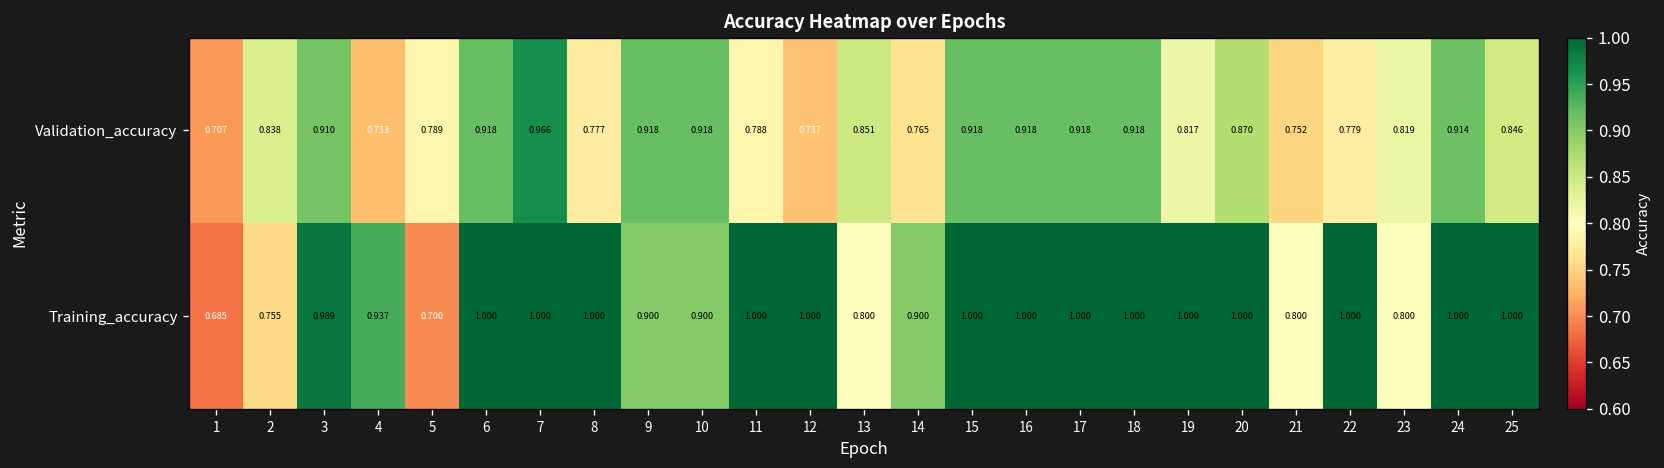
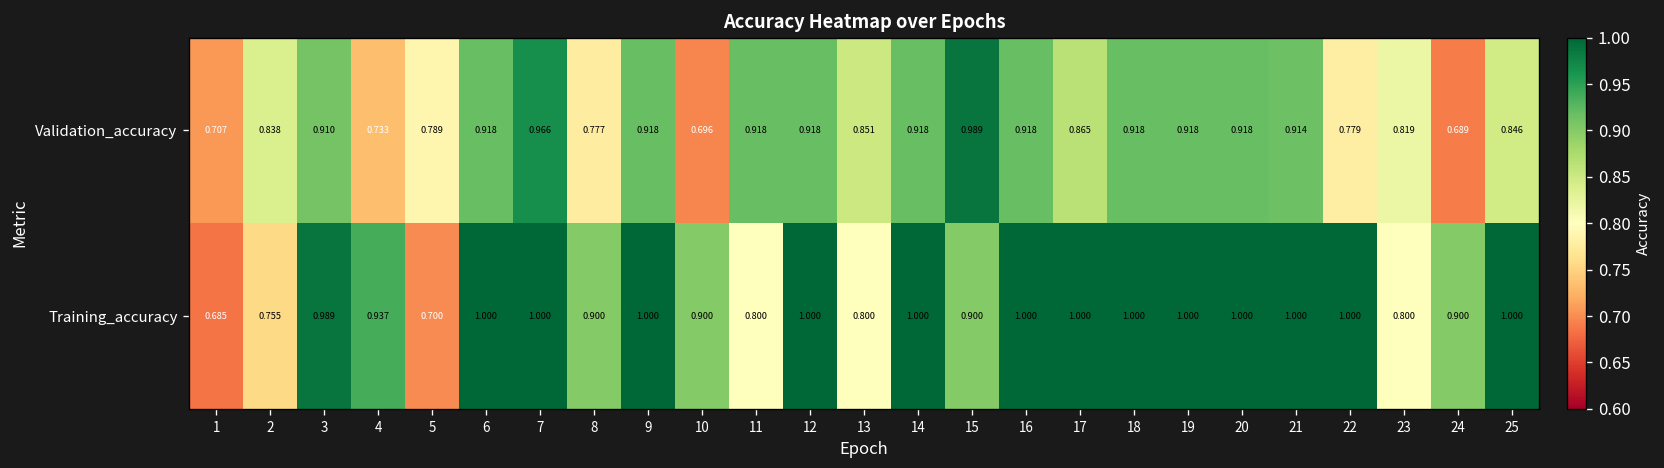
  {
    "Validation_accuracy": {
      "1": 0.707,
      "2": 0.838,
      "3": 0.910,
      "4": 0.733,
      "5": 0.789,
      "6": 0.918,
      "7": 0.966,
      "8": 0.777,
      "9": 0.918,
-     "10": 0.918,
-     "11": 0.788,
-     "12": 0.737,
+     "10": 0.696,
+     "11": 0.918,
+     "12": 0.918,
      "13": 0.851,
-     "14": 0.765,
-     "15": 0.918,
+     "14": 0.918,
+     "15": 0.989,
      "16": 0.918,
-     "17": 0.918,
+     "17": 0.865,
      "18": 0.918,
-     "19": 0.817,
-     "20": 0.870,
-     "21": 0.752,
+     "19": 0.918,
+     "20": 0.918,
+     "21": 0.914,
      "22": 0.779,
      "23": 0.819,
-     "24": 0.914,
+     "24": 0.689,
      "25": 0.846
    },
    "Training_accuracy": {
      "1": 0.685,
      "2": 0.755,
      "3": 0.989,
      "4": 0.937,
      "5": 0.700,
      "6": 1.000,
      "7": 1.000,
-     "8": 1.000,
-     "9": 0.900,
+     "8": 0.900,
+     "9": 1.000,
      "10": 0.900,
-     "11": 1.000,
+     "11": 0.800,
      "12": 1.000,
      "13": 0.800,
-     "14": 0.900,
-     "15": 1.000,
+     "14": 1.000,
+     "15": 0.900,
      "16": 1.000,
      "17": 1.000,
      "18": 1.000,
      "19": 1.000,
      "20": 1.000,
-     "21": 0.800,
+     "21": 1.000,
      "22": 1.000,
      "23": 0.800,
-     "24": 1.000,
+     "24": 0.900,
      "25": 1.000
    }
  }
